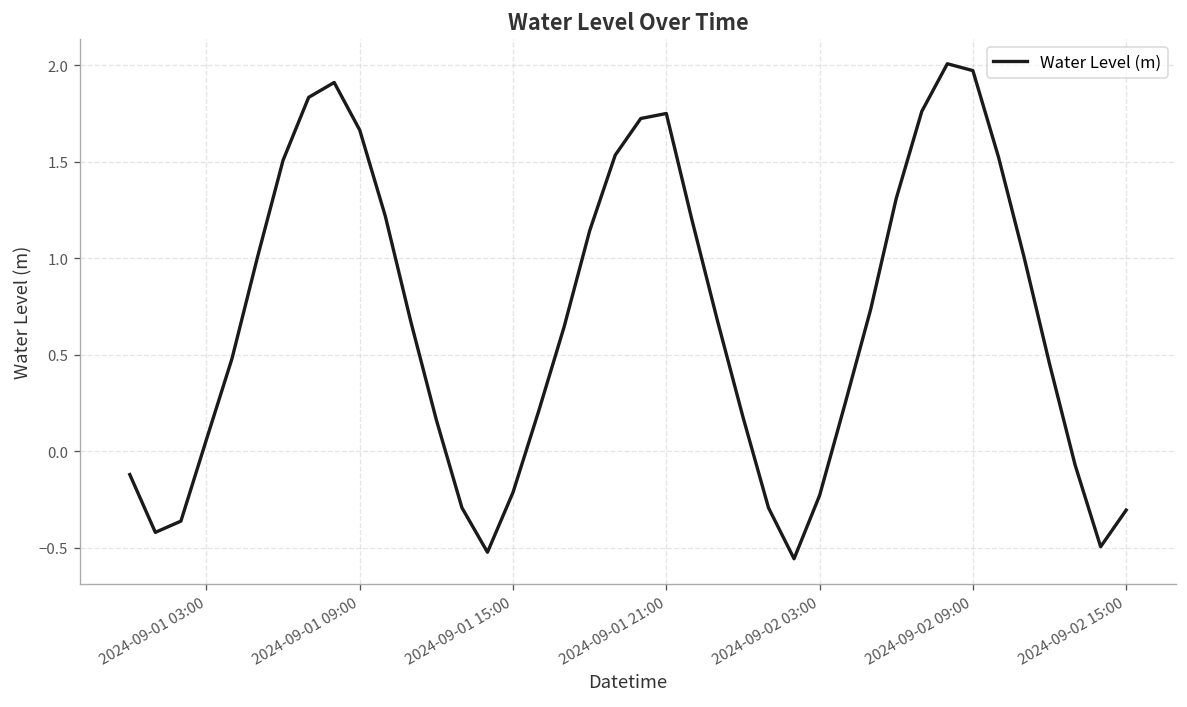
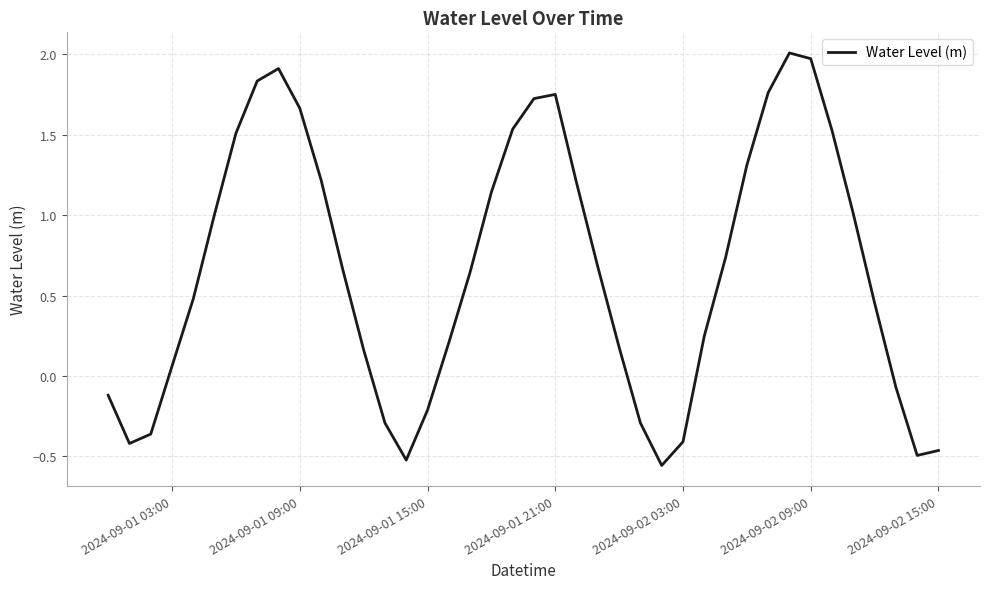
  {
    "2024-09-01 03:00": 0.06,
    "2024-09-01 09:00": 1.66,
    "2024-09-01 15:00": -0.21,
    "2024-09-01 21:00": 1.75,
-   "2024-09-02 03:00": -0.23,
+   "2024-09-02 03:00": -0.41,
    "2024-09-02 09:00": 1.97,
-   "2024-09-02 15:00": -0.30
+   "2024-09-02 15:00": -0.46
  }
